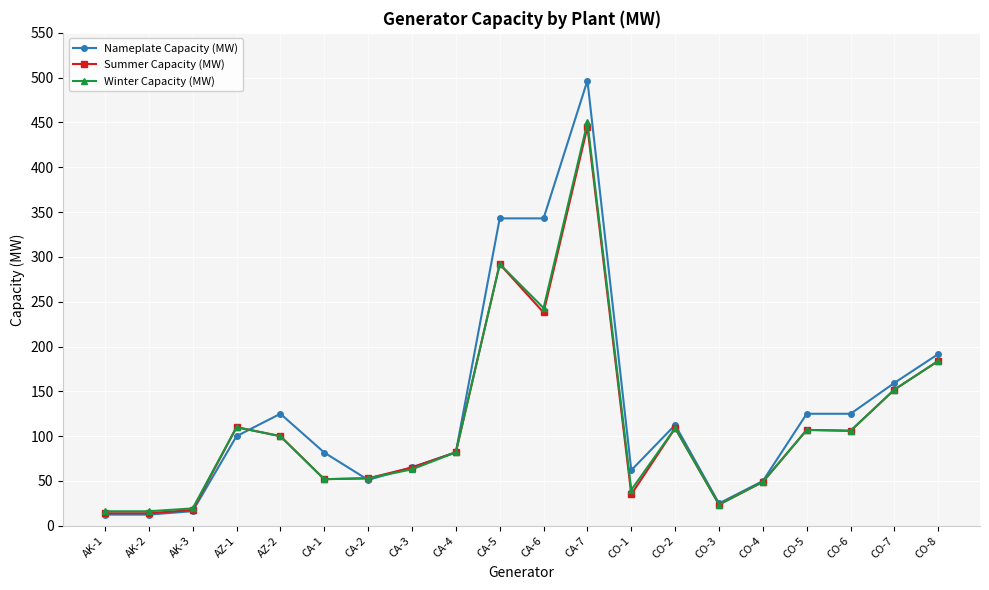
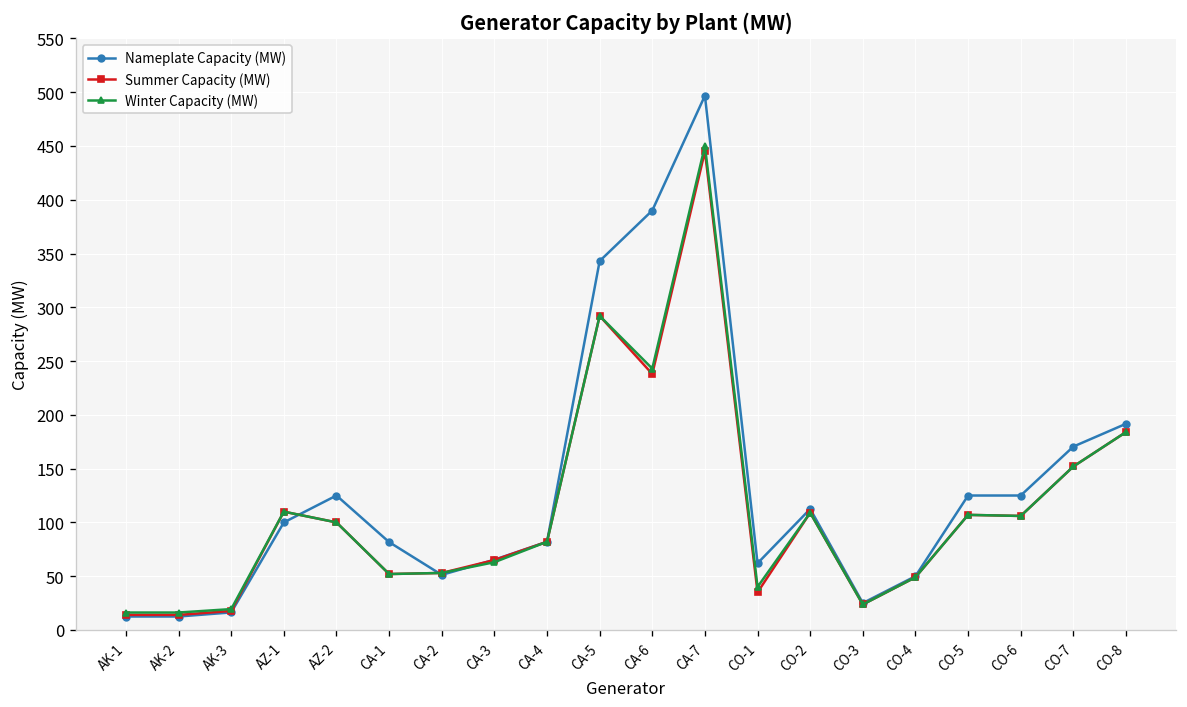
  {
    "Nameplate Capacity (MW)": {
      "AZ-1": 100,
      "AZ-2": 130,
      "CA-1": 80,
      "CA-5": 340,
-     "CA-6": 340,
+     "CA-6": 390,
      "CA-7": 500,
      "CO-1": 60,
      "CO-2": 110,
      "CO-5": 130,
      "CO-6": 130,
-     "CO-7": 160,
+     "CO-7": 170,
      "CO-8": 190
    },
    "Summer Capacity (MW)": {
      "CA-6": 240,
      "CA-7": 450,
      "CO-1": 40
    },
    "Winter Capacity (MW)": {
      "CA-6": 240,
      "CA-7": 450,
      "CO-1": 40
    }
  }
